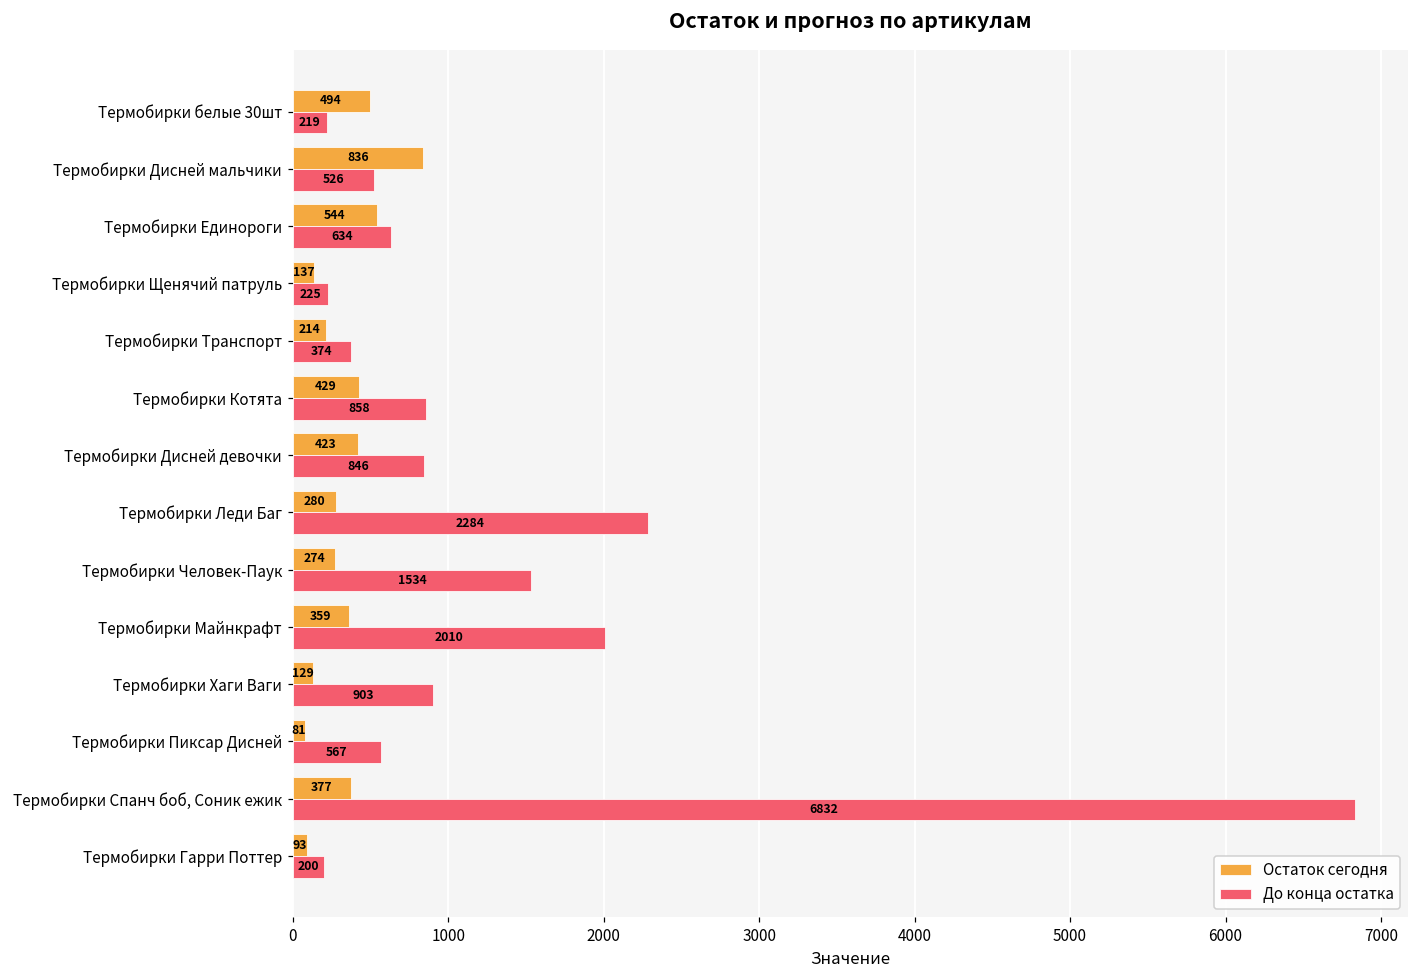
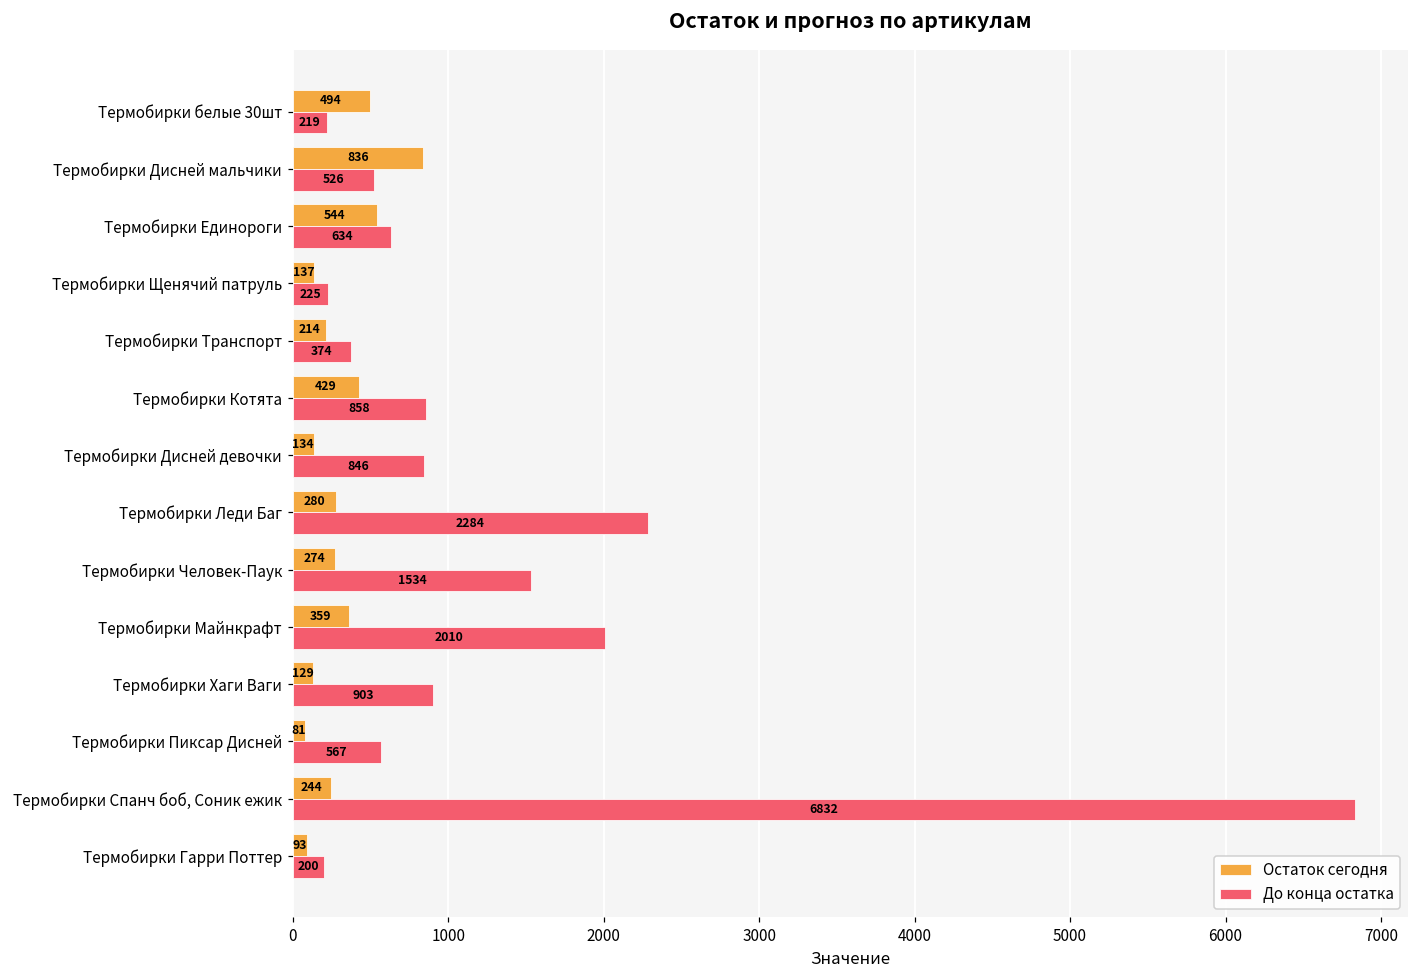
  {
    "Остаток сегодня": {
      "Термобирки белые 30шт": 494,
      "Термобирки Дисней мальчики": 836,
      "Термобирки Единороги": 544,
      "Термобирки Щенячий патруль": 137,
      "Термобирки Транспорт": 214,
      "Термобирки Котята": 429,
-     "Термобирки Дисней девочки": 423,
+     "Термобирки Дисней девочки": 134,
      "Термобирки Леди Баг": 280,
      "Термобирки Человек-Паук": 274,
      "Термобирки Майнкрафт": 359,
      "Термобирки Хаги Ваги": 129,
      "Термобирки Пиксар Дисней": 81,
-     "Термобирки Спанч боб, Соник ежик": 377,
+     "Термобирки Спанч боб, Соник ежик": 244,
      "Термобирки Гарри Поттер": 93
    },
    "До конца остатка": {
      "Термобирки белые 30шт": 219,
      "Термобирки Дисней мальчики": 526,
      "Термобирки Единороги": 634,
      "Термобирки Щенячий патруль": 225,
      "Термобирки Транспорт": 374,
      "Термобирки Котята": 858,
      "Термобирки Дисней девочки": 846,
      "Термобирки Леди Баг": 2284,
      "Термобирки Человек-Паук": 1534,
      "Термобирки Майнкрафт": 2010,
      "Термобирки Хаги Ваги": 903,
      "Термобирки Пиксар Дисней": 567,
      "Термобирки Спанч боб, Соник ежик": 6832,
      "Термобирки Гарри Поттер": 200
    }
  }
